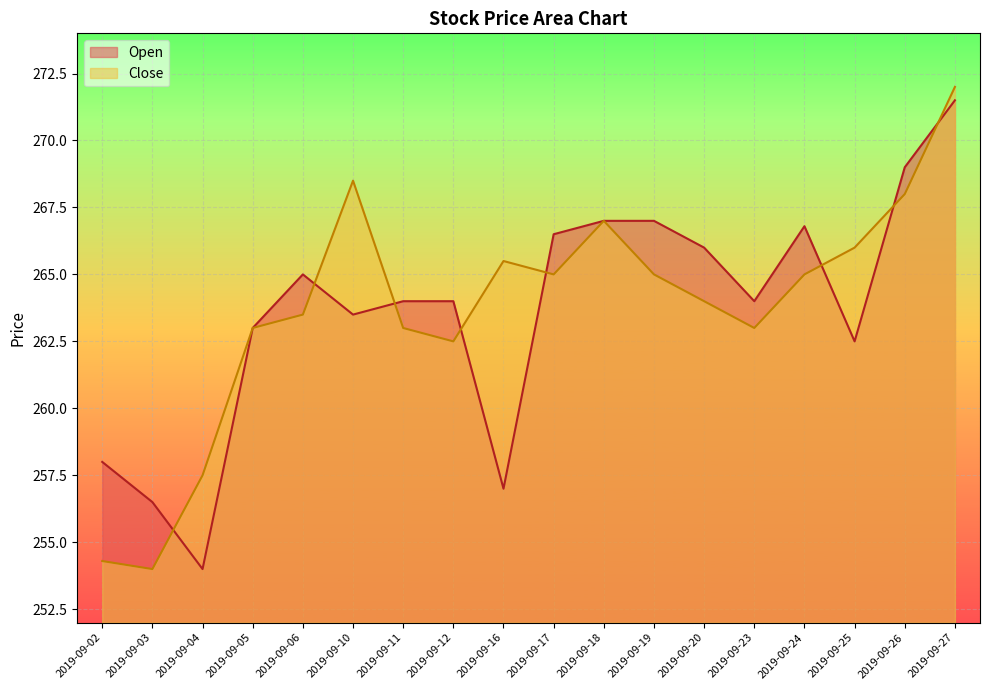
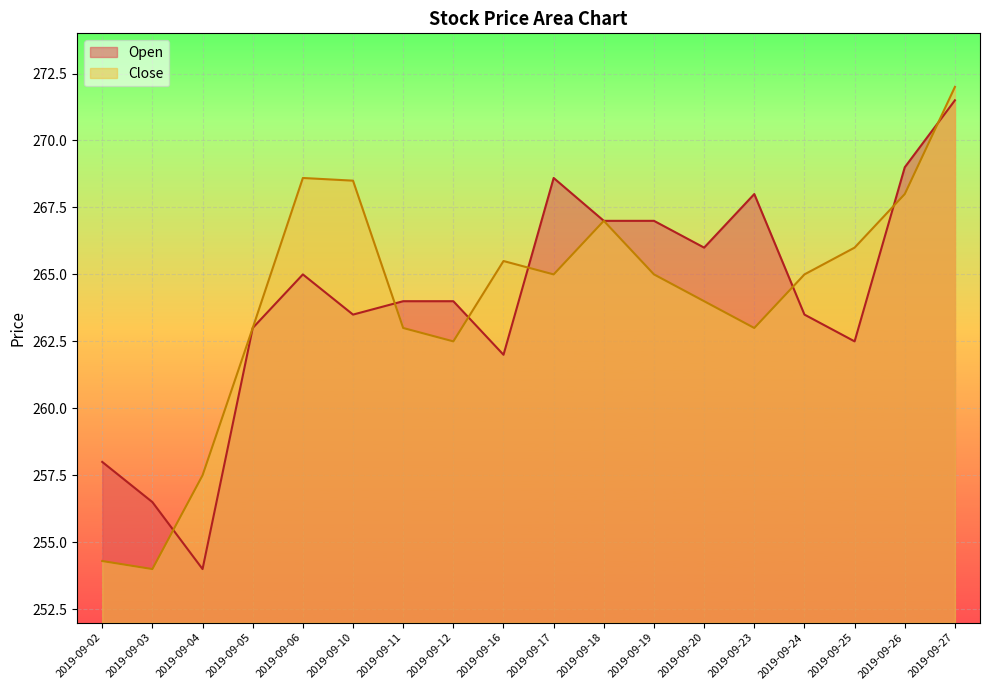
  {
    "Open": {
      "2019-09-02": 258.0,
      "2019-09-03": 256.5,
      "2019-09-04": 254.0,
      "2019-09-06": 265.0,
      "2019-09-10": 263.5,
      "2019-09-11": 264.0,
      "2019-09-12": 264.0,
-     "2019-09-16": 257,
-     "2019-09-17": 266.5,
+     "2019-09-16": 262,
+     "2019-09-17": 268.6,
      "2019-09-19": 267.0,
      "2019-09-20": 266.0,
-     "2019-09-23": 264,
-     "2019-09-24": 266.8,
+     "2019-09-23": 268,
+     "2019-09-24": 263.5,
      "2019-09-25": 262.5,
      "2019-09-26": 269.0,
      "2019-09-27": 271.5
    },
    "Close": {
      "2019-09-02": 254.3,
      "2019-09-03": 254.0,
      "2019-09-04": 257.5,
-     "2019-09-06": 263.5,
+     "2019-09-06": 268.6,
      "2019-09-10": 268.5,
      "2019-09-11": 263.0,
      "2019-09-12": 262.5,
      "2019-09-16": 265.5,
      "2019-09-17": 265.0,
      "2019-09-19": 265.0,
      "2019-09-20": 264.0,
      "2019-09-23": 263.0,
      "2019-09-24": 265.0,
      "2019-09-25": 266.0,
      "2019-09-26": 268.0,
      "2019-09-27": 272.0
    }
  }
